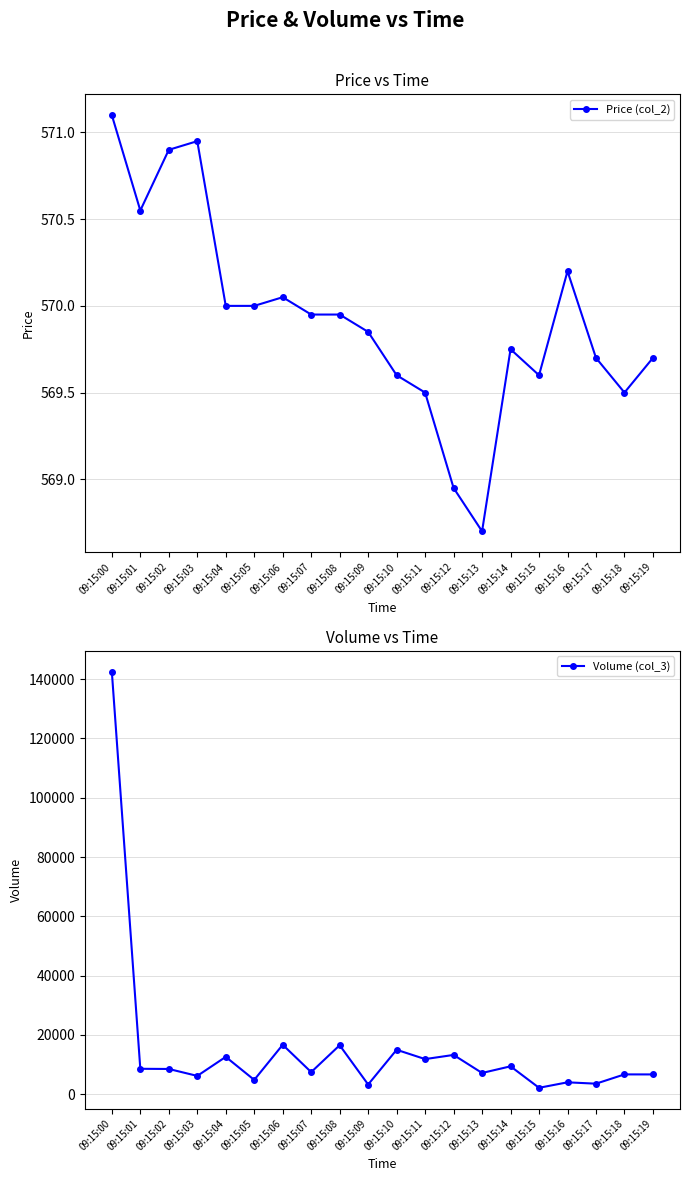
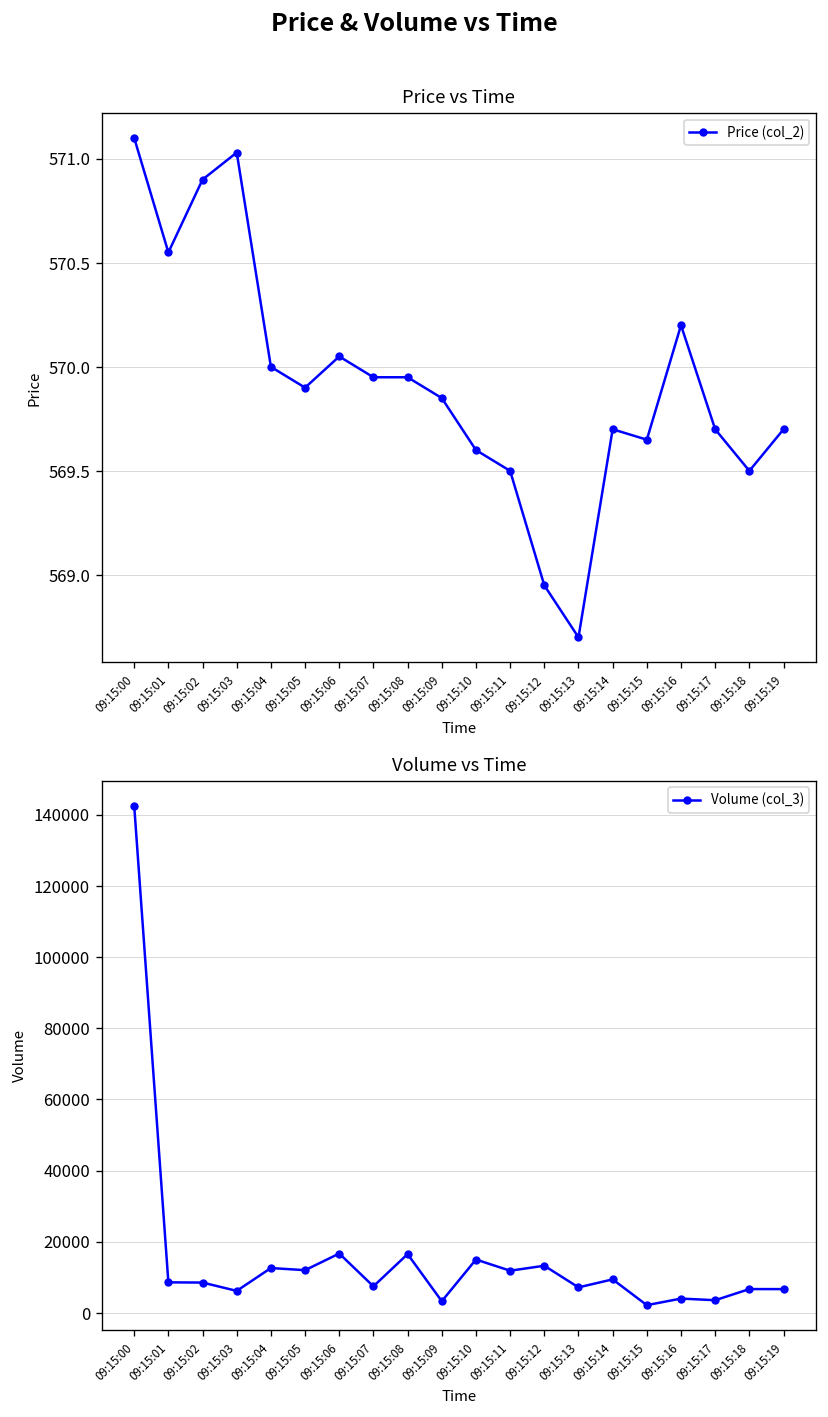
  {
    "Price vs Time": {
      "09:15:00": 571.10,
      "09:15:01": 570.55,
      "09:15:02": 570.90,
-     "09:15:03": 570.95,
+     "09:15:03": 571.03,
      "09:15:04": 570.00,
-     "09:15:05": 570.0,
+     "09:15:05": 569.9,
      "09:15:06": 570.05,
      "09:15:07": 569.95,
      "09:15:08": 569.95,
      "09:15:09": 569.85,
      "09:15:10": 569.60,
      "09:15:11": 569.50,
      "09:15:12": 568.95,
      "09:15:13": 568.70,
-     "09:15:14": 569.75,
-     "09:15:15": 569.60,
+     "09:15:14": 569.70,
+     "09:15:15": 569.65,
      "09:15:16": 570.20,
      "09:15:17": 569.70,
      "09:15:18": 569.50,
      "09:15:19": 569.70
    },
    "Volume vs Time": {
      "09:15:00": 143000,
      "09:15:01": 9000,
      "09:15:02": 9000,
      "09:15:03": 6000,
      "09:15:04": 13000,
-     "09:15:05": 5000,
+     "09:15:05": 12000,
      "09:15:06": 17000,
      "09:15:07": 7000,
      "09:15:08": 17000,
      "09:15:09": 3000,
      "09:15:10": 15000,
      "09:15:11": 12000,
      "09:15:12": 13000,
      "09:15:13": 7000,
      "09:15:14": 9000,
      "09:15:15": 2000,
      "09:15:16": 4000,
      "09:15:17": 4000,
      "09:15:18": 7000,
      "09:15:19": 7000
    }
  }
